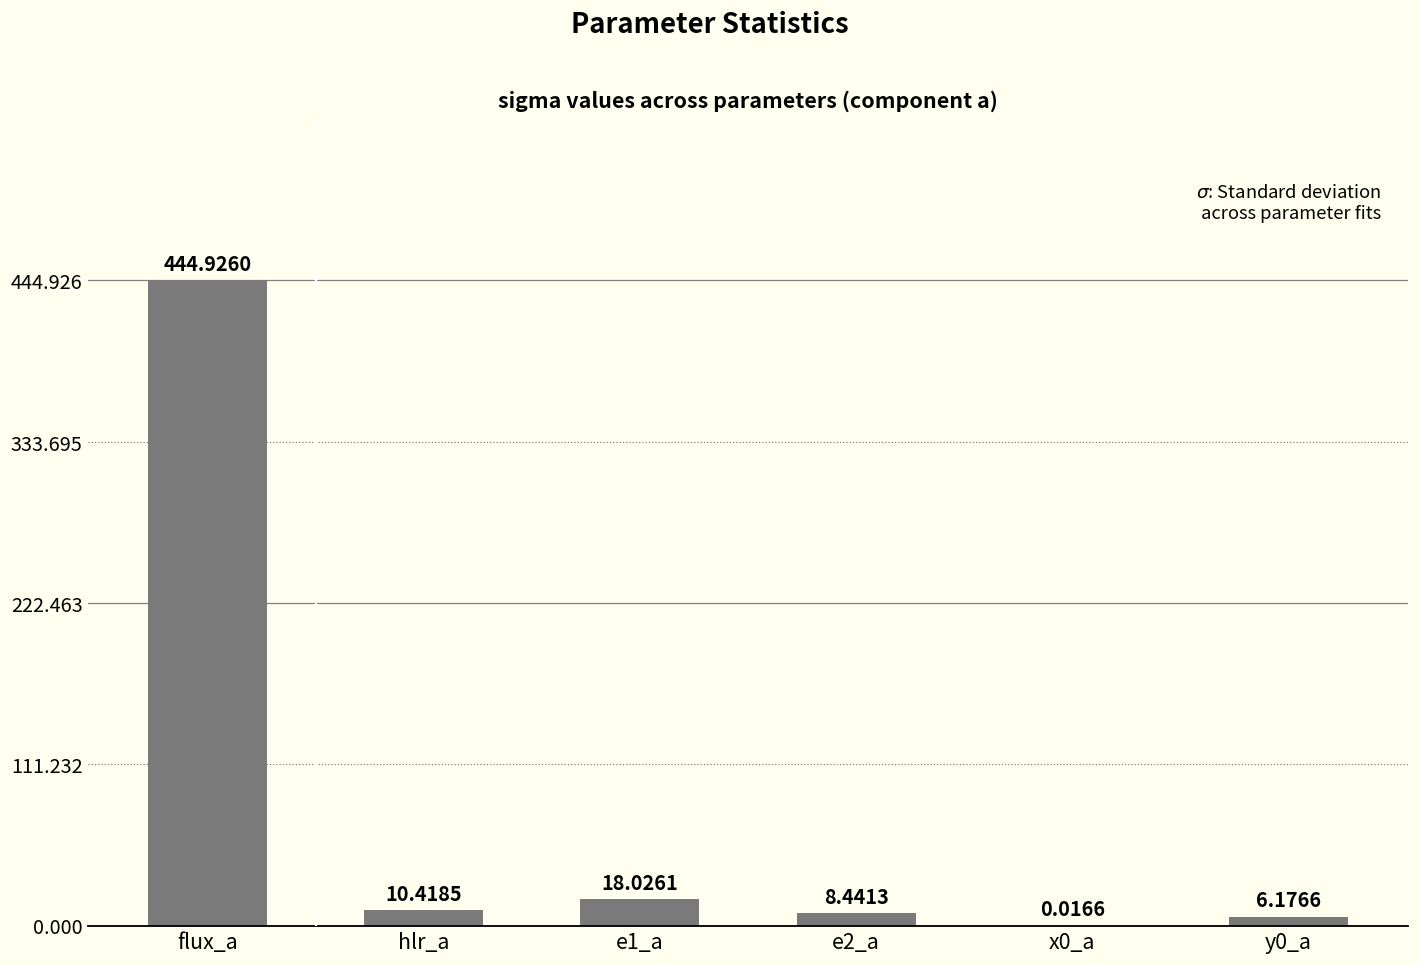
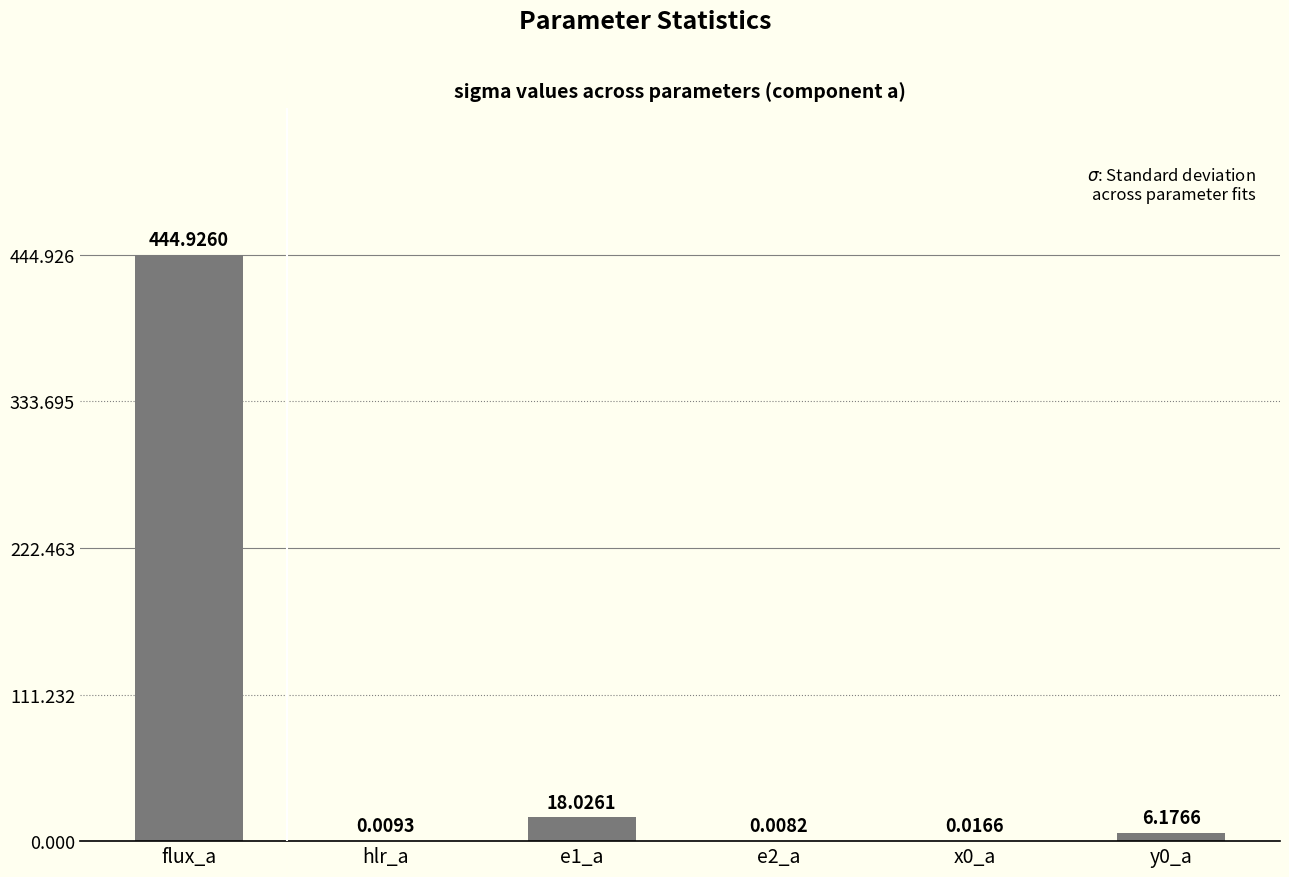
  {
    "flux_a": 444.9260,
-   "hlr_a": 10.4185,
+   "hlr_a": 0.0093,
    "e1_a": 18.0261,
-   "e2_a": 8.4413,
+   "e2_a": 0.0082,
    "x0_a": 0.0166,
    "y0_a": 6.1766
  }
